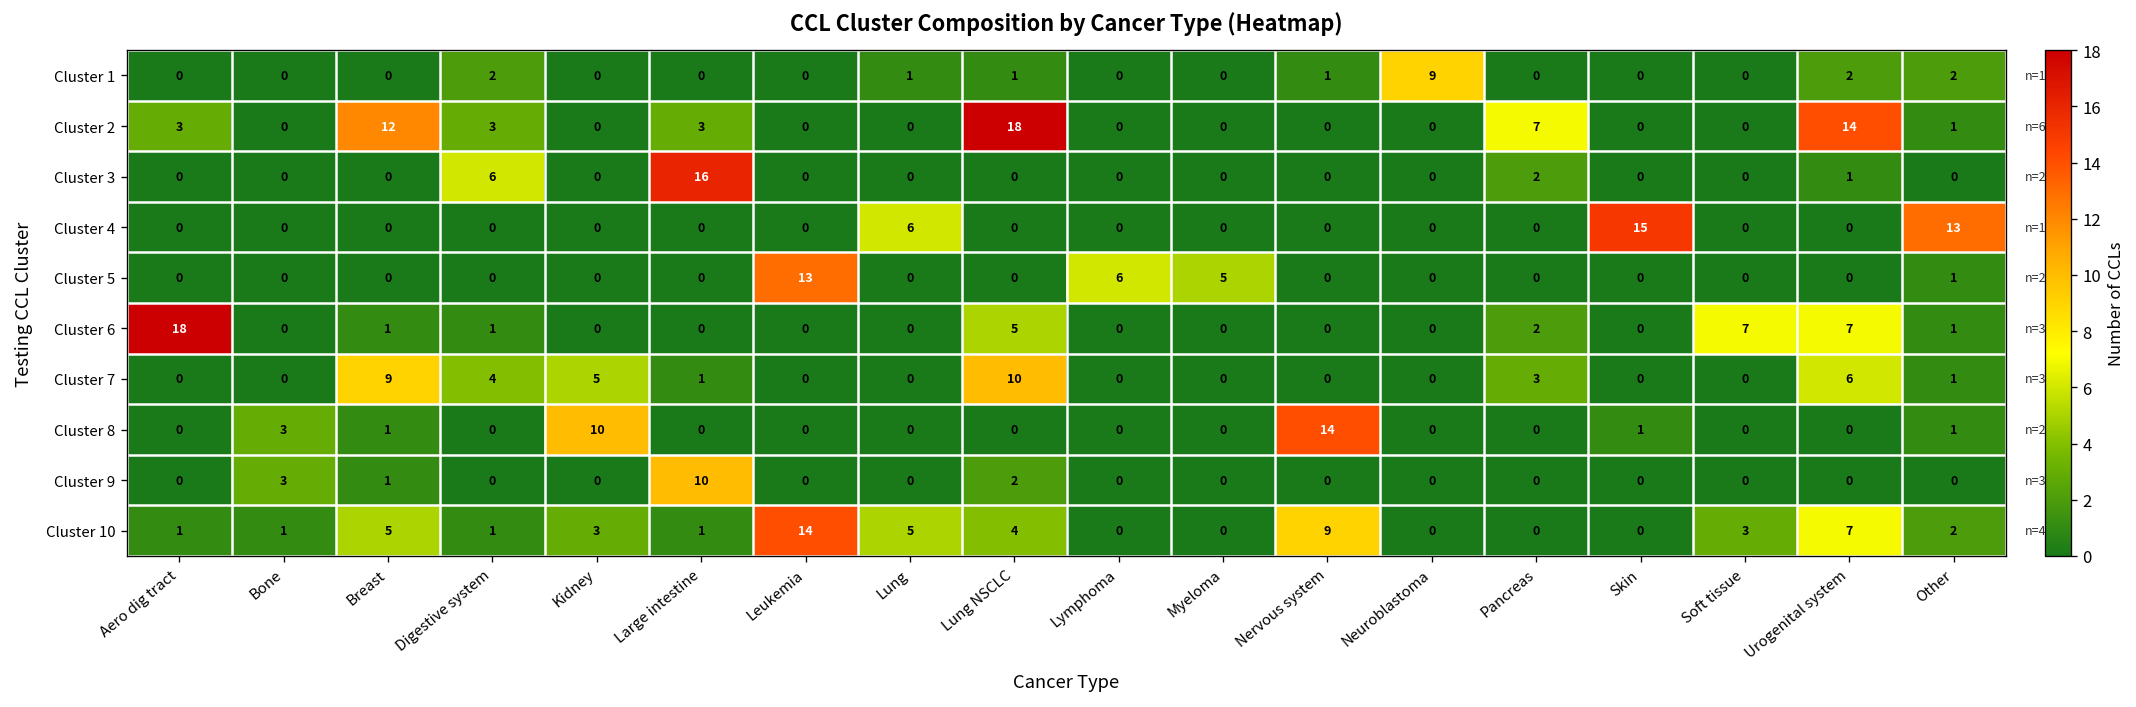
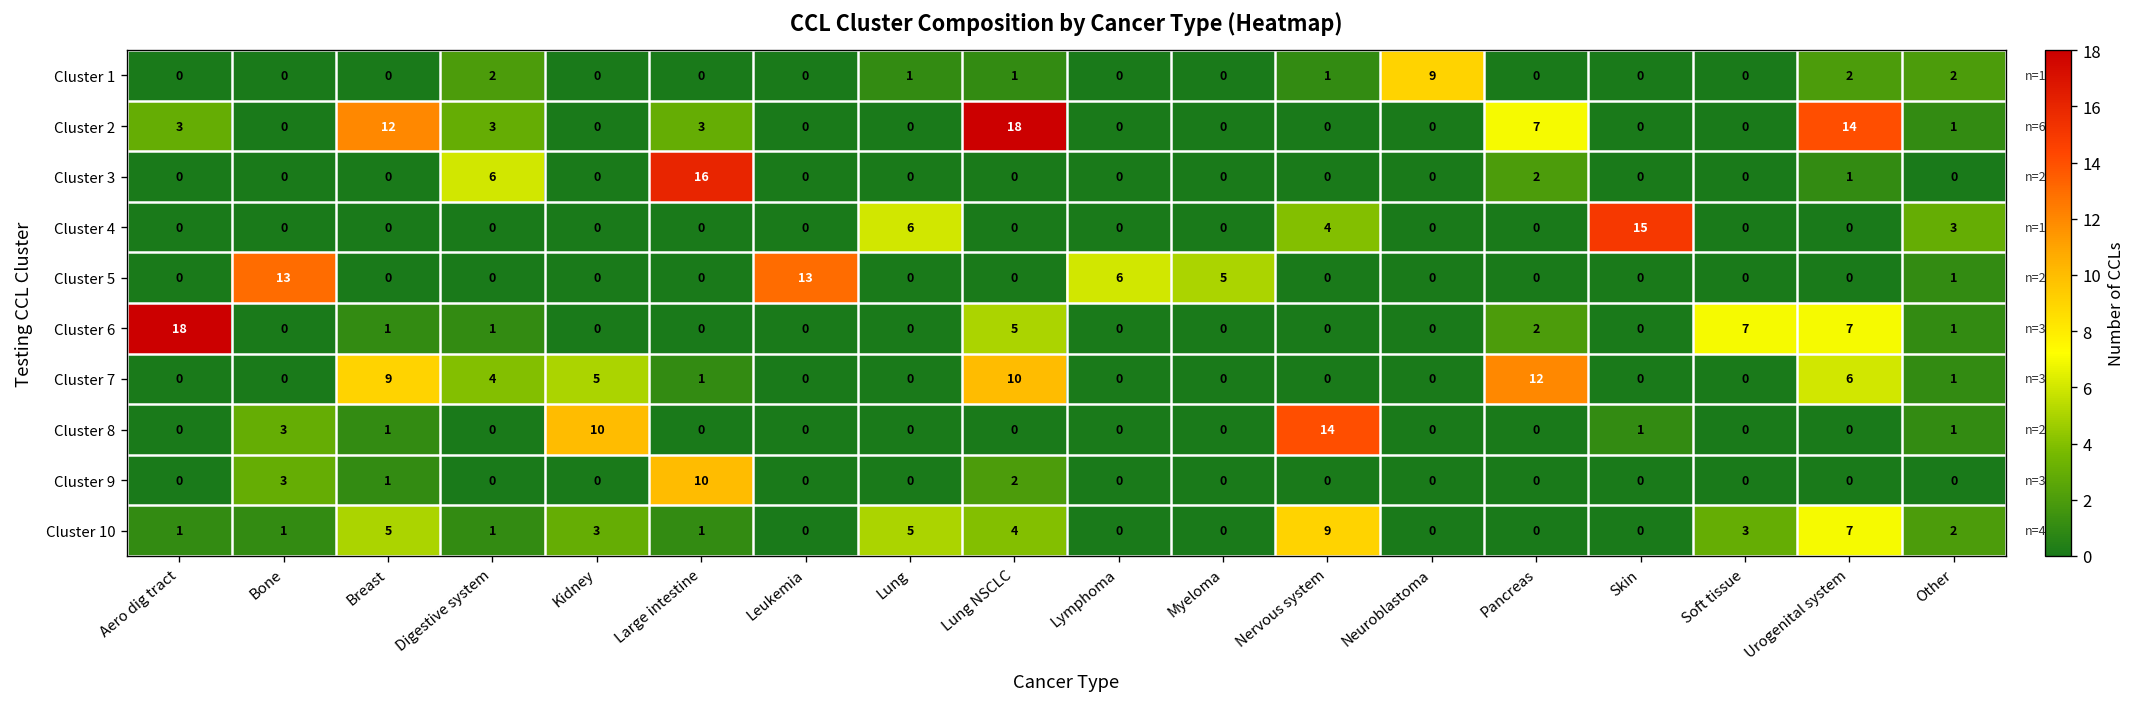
  {
    "Cluster 1": {
      "Aero dig tract": 0,
      "Bone": 0,
      "Breast": 0,
      "Digestive system": 2,
      "Kidney": 0,
      "Large intestine": 0,
      "Leukemia": 0,
      "Lung": 1,
      "Lung NSCLC": 1,
      "Lymphoma": 0,
      "Myeloma": 0,
      "Nervous system": 1,
      "Neuroblastoma": 9,
      "Pancreas": 0,
      "Skin": 0,
      "Soft tissue": 0,
      "Urogenital system": 2,
      "Other": 2
    },
    "Cluster 2": {
      "Aero dig tract": 3,
      "Bone": 0,
      "Breast": 12,
      "Digestive system": 3,
      "Kidney": 0,
      "Large intestine": 3,
      "Leukemia": 0,
      "Lung": 0,
      "Lung NSCLC": 18,
      "Lymphoma": 0,
      "Myeloma": 0,
      "Nervous system": 0,
      "Neuroblastoma": 0,
      "Pancreas": 7,
      "Skin": 0,
      "Soft tissue": 0,
      "Urogenital system": 14,
      "Other": 1
    },
    "Cluster 3": {
      "Aero dig tract": 0,
      "Bone": 0,
      "Breast": 0,
      "Digestive system": 6,
      "Kidney": 0,
      "Large intestine": 16,
      "Leukemia": 0,
      "Lung": 0,
      "Lung NSCLC": 0,
      "Lymphoma": 0,
      "Myeloma": 0,
      "Nervous system": 0,
      "Neuroblastoma": 0,
      "Pancreas": 2,
      "Skin": 0,
      "Soft tissue": 0,
      "Urogenital system": 1,
      "Other": 0
    },
    "Cluster 4": {
      "Aero dig tract": 0,
      "Bone": 0,
      "Breast": 0,
      "Digestive system": 0,
      "Kidney": 0,
      "Large intestine": 0,
      "Leukemia": 0,
      "Lung": 6,
      "Lung NSCLC": 0,
      "Lymphoma": 0,
      "Myeloma": 0,
-     "Nervous system": 0,
+     "Nervous system": 4,
      "Neuroblastoma": 0,
      "Pancreas": 0,
      "Skin": 15,
      "Soft tissue": 0,
      "Urogenital system": 0,
-     "Other": 13
+     "Other": 3
    },
    "Cluster 5": {
      "Aero dig tract": 0,
-     "Bone": 0,
+     "Bone": 13,
      "Breast": 0,
      "Digestive system": 0,
      "Kidney": 0,
      "Large intestine": 0,
      "Leukemia": 13,
      "Lung": 0,
      "Lung NSCLC": 0,
      "Lymphoma": 6,
      "Myeloma": 5,
      "Nervous system": 0,
      "Neuroblastoma": 0,
      "Pancreas": 0,
      "Skin": 0,
      "Soft tissue": 0,
      "Urogenital system": 0,
      "Other": 1
    },
    "Cluster 6": {
      "Aero dig tract": 18,
      "Bone": 0,
      "Breast": 1,
      "Digestive system": 1,
      "Kidney": 0,
      "Large intestine": 0,
      "Leukemia": 0,
      "Lung": 0,
      "Lung NSCLC": 5,
      "Lymphoma": 0,
      "Myeloma": 0,
      "Nervous system": 0,
      "Neuroblastoma": 0,
      "Pancreas": 2,
      "Skin": 0,
      "Soft tissue": 7,
      "Urogenital system": 7,
      "Other": 1
    },
    "Cluster 7": {
      "Aero dig tract": 0,
      "Bone": 0,
      "Breast": 9,
      "Digestive system": 4,
      "Kidney": 5,
      "Large intestine": 1,
      "Leukemia": 0,
      "Lung": 0,
      "Lung NSCLC": 10,
      "Lymphoma": 0,
      "Myeloma": 0,
      "Nervous system": 0,
      "Neuroblastoma": 0,
-     "Pancreas": 3,
+     "Pancreas": 12,
      "Skin": 0,
      "Soft tissue": 0,
      "Urogenital system": 6,
      "Other": 1
    },
    "Cluster 8": {
      "Aero dig tract": 0,
      "Bone": 3,
      "Breast": 1,
      "Digestive system": 0,
      "Kidney": 10,
      "Large intestine": 0,
      "Leukemia": 0,
      "Lung": 0,
      "Lung NSCLC": 0,
      "Lymphoma": 0,
      "Myeloma": 0,
      "Nervous system": 14,
      "Neuroblastoma": 0,
      "Pancreas": 0,
      "Skin": 1,
      "Soft tissue": 0,
      "Urogenital system": 0,
      "Other": 1
    },
    "Cluster 9": {
      "Aero dig tract": 0,
      "Bone": 3,
      "Breast": 1,
      "Digestive system": 0,
      "Kidney": 0,
      "Large intestine": 10,
      "Leukemia": 0,
      "Lung": 0,
      "Lung NSCLC": 2,
      "Lymphoma": 0,
      "Myeloma": 0,
      "Nervous system": 0,
      "Neuroblastoma": 0,
      "Pancreas": 0,
      "Skin": 0,
      "Soft tissue": 0,
      "Urogenital system": 0,
      "Other": 0
    },
    "Cluster 10": {
      "Aero dig tract": 1,
      "Bone": 1,
      "Breast": 5,
      "Digestive system": 1,
      "Kidney": 3,
      "Large intestine": 1,
-     "Leukemia": 14,
+     "Leukemia": 0,
      "Lung": 5,
      "Lung NSCLC": 4,
      "Lymphoma": 0,
      "Myeloma": 0,
      "Nervous system": 9,
      "Neuroblastoma": 0,
      "Pancreas": 0,
      "Skin": 0,
      "Soft tissue": 3,
      "Urogenital system": 7,
      "Other": 2
    }
  }
